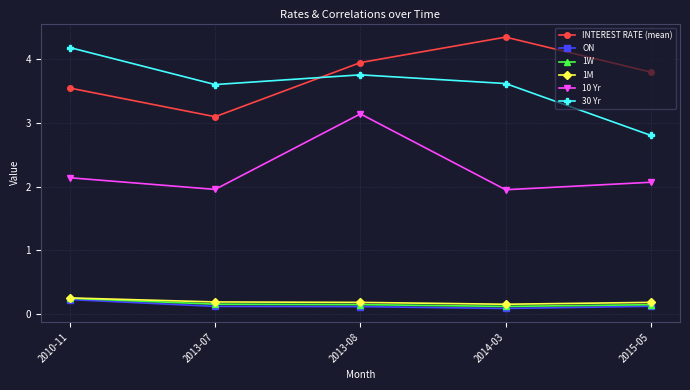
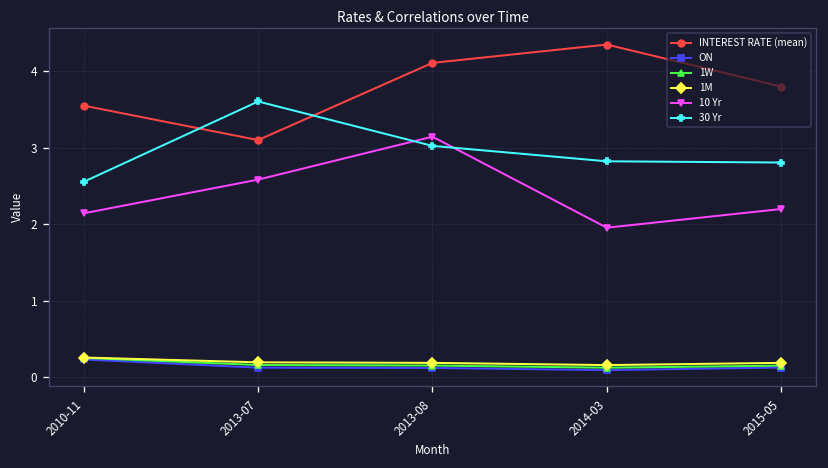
  {
    "INTEREST RATE (mean)": {
      "2010-11": 3.6,
      "2013-07": 3.1,
-     "2013-08": 4.0,
+     "2013-08": 4.1,
      "2014-03": 4.4
    },
    "10 Yr": {
      "2010-11": 2.1,
-     "2013-07": 2.0,
+     "2013-07": 2.6,
      "2013-08": 3.1,
      "2014-03": 2.0,
-     "2015-05": 2.1
+     "2015-05": 2.2
    },
    "30 Yr": {
-     "2010-11": 4.2,
+     "2010-11": 2.6,
      "2013-07": 3.6,
-     "2013-08": 3.8,
-     "2014-03": 3.6,
+     "2013-08": 3.0,
+     "2014-03": 2.8,
      "2015-05": 2.8
    }
  }
